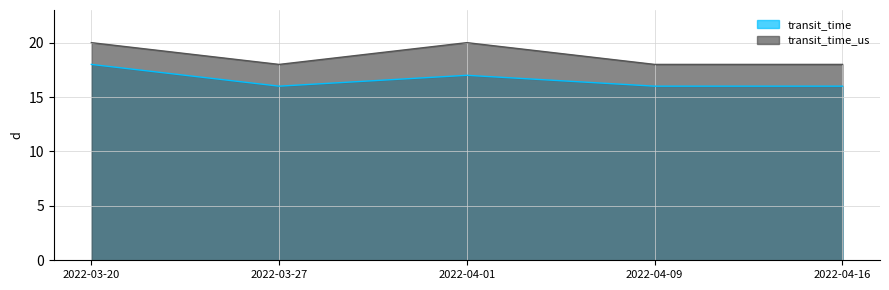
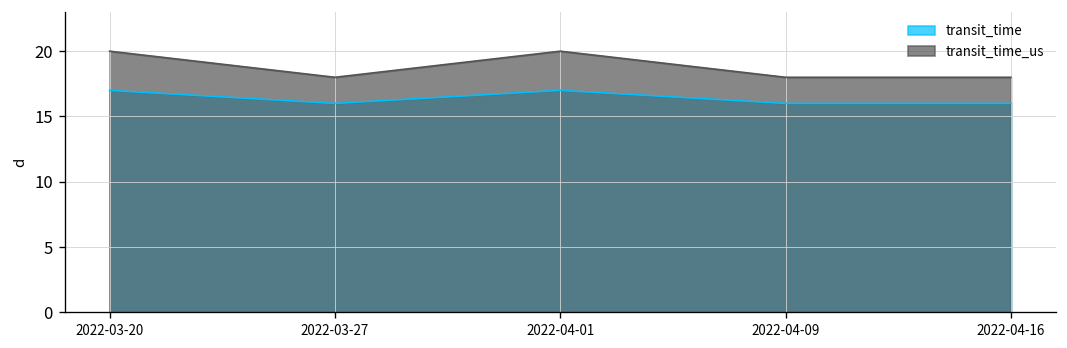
  {
    "transit_time": {
-     "2022-03-20": 18,
+     "2022-03-20": 17,
      "2022-03-27": 16,
      "2022-04-01": 17,
      "2022-04-09": 16,
      "2022-04-16": 16
    },
    "transit_time_us": {
      "2022-03-20": 20,
      "2022-03-27": 18,
      "2022-04-01": 20,
      "2022-04-09": 18,
      "2022-04-16": 18
    }
  }
